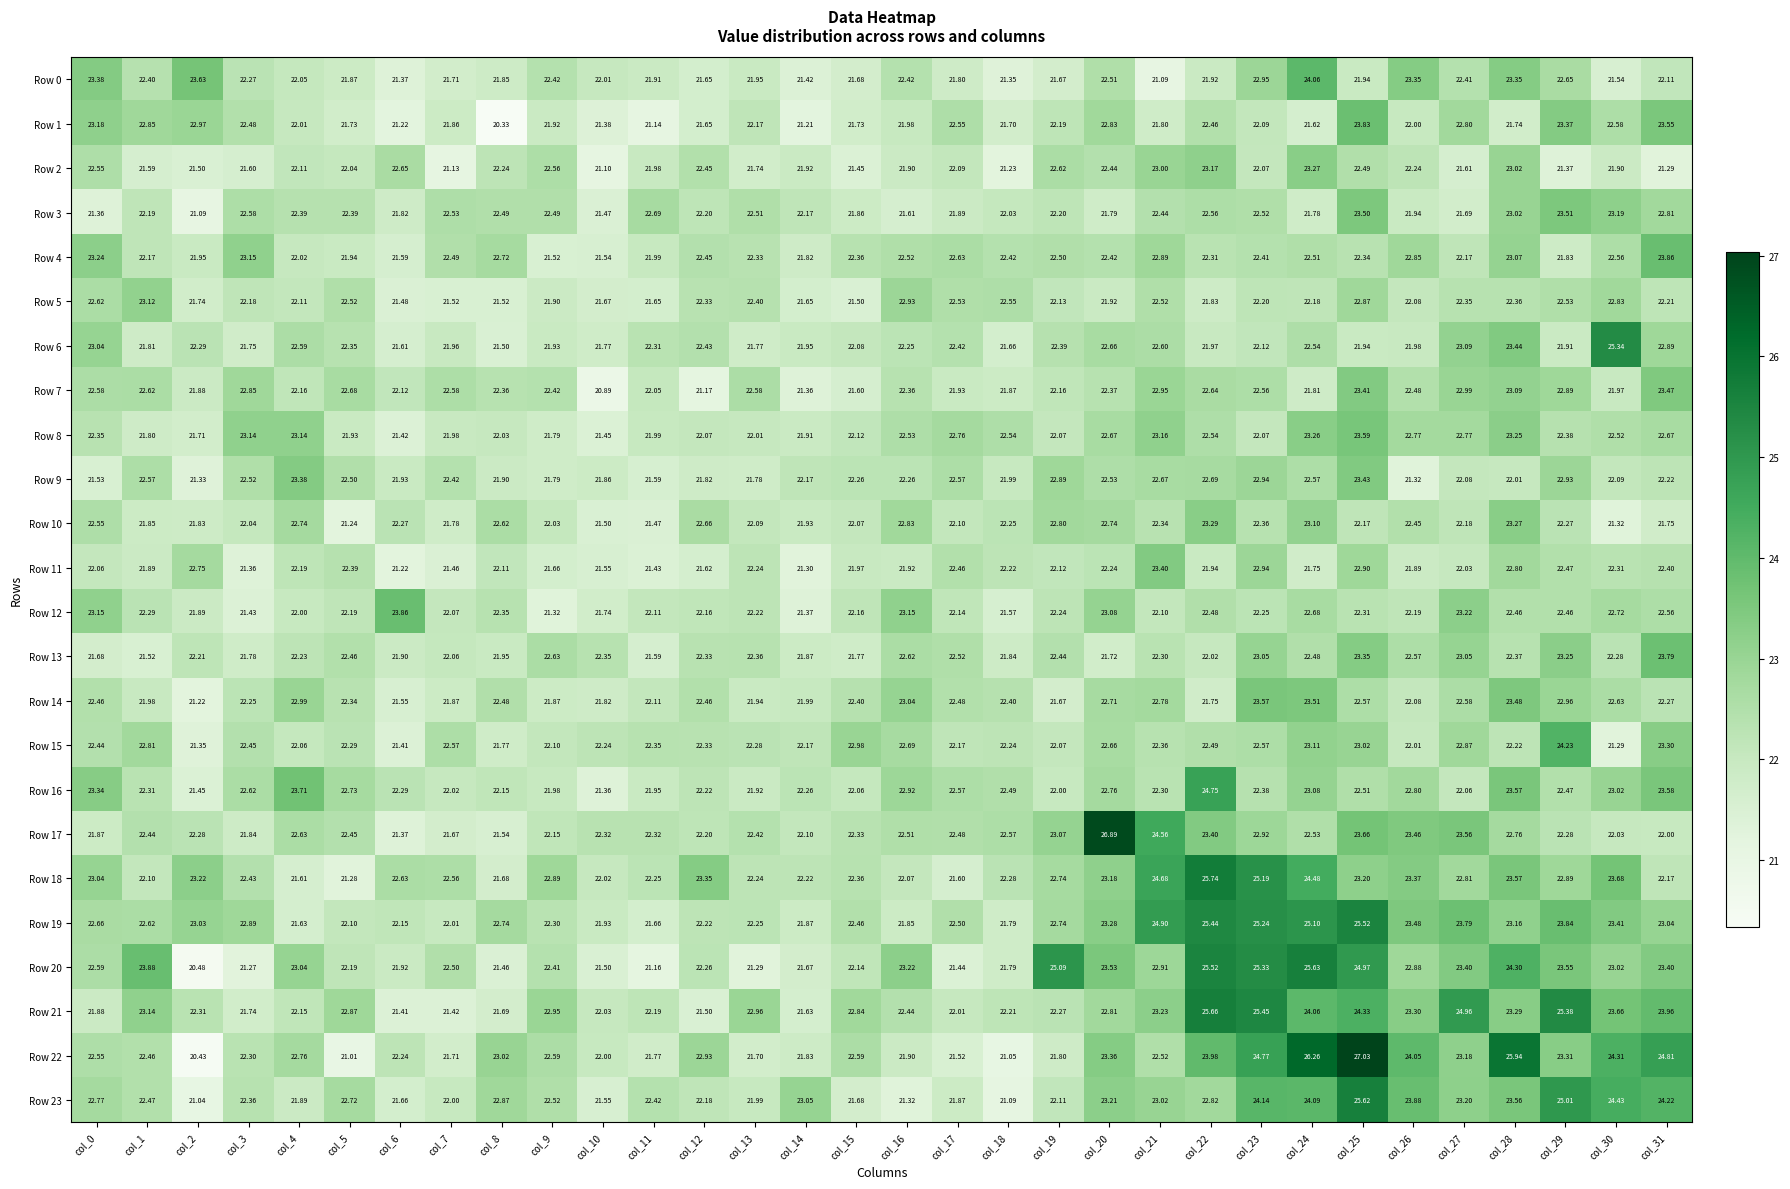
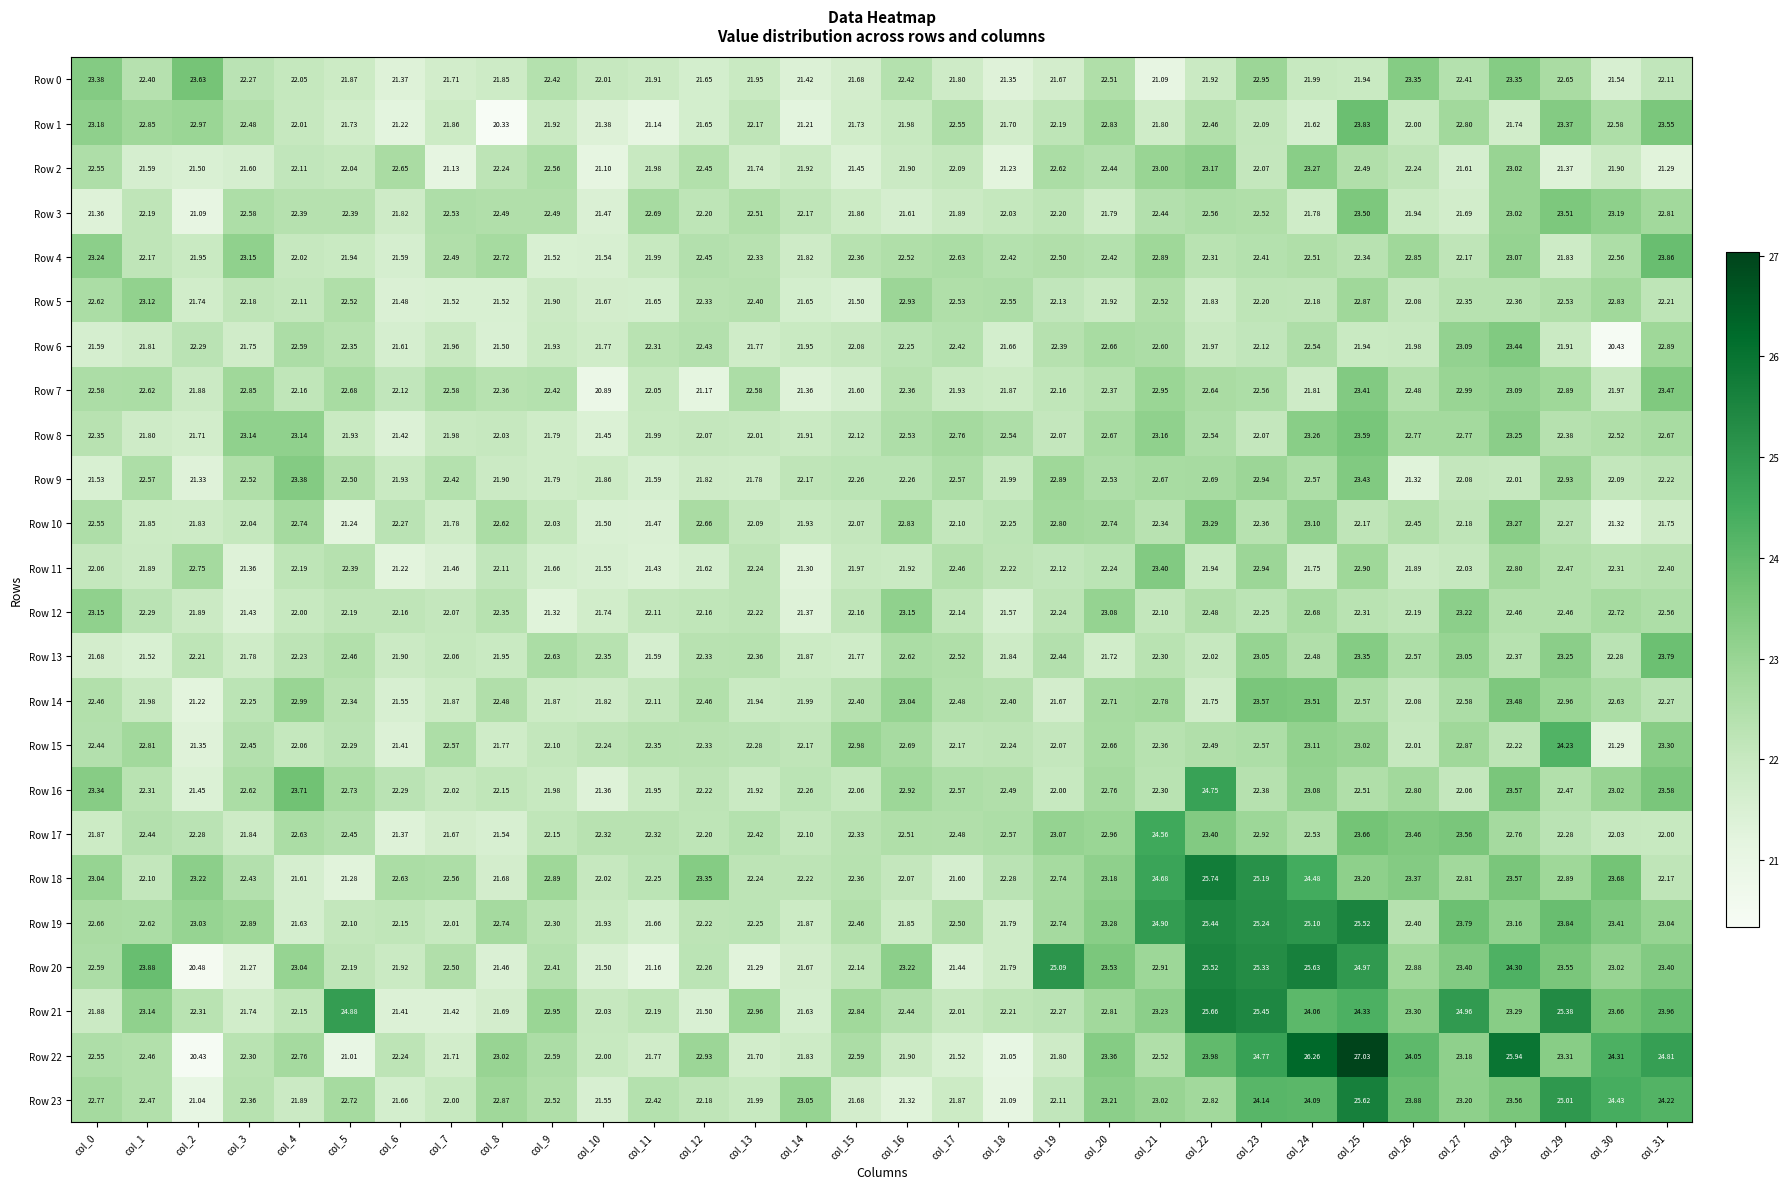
  {
    "Row 0": {
      "col_0": 23.38,
      "col_1": 22.40,
      "col_2": 23.63,
      "col_3": 22.27,
      "col_4": 22.05,
      "col_5": 21.87,
      "col_6": 21.37,
      "col_7": 21.71,
      "col_8": 21.85,
      "col_9": 22.42,
      "col_10": 22.01,
      "col_11": 21.91,
      "col_12": 21.65,
      "col_13": 21.95,
      "col_14": 21.42,
      "col_15": 21.68,
      "col_16": 22.42,
      "col_17": 21.80,
      "col_18": 21.35,
      "col_19": 21.67,
      "col_20": 22.51,
      "col_21": 21.09,
      "col_22": 21.92,
      "col_23": 22.95,
-     "col_24": 24.06,
+     "col_24": 21.99,
      "col_25": 21.94,
      "col_26": 23.35,
      "col_27": 22.41,
      "col_28": 23.35,
      "col_29": 22.65,
      "col_30": 21.54,
      "col_31": 22.11
    },
    "Row 6": {
-     "col_0": 23.04,
+     "col_0": 21.59,
      "col_1": 21.81,
      "col_2": 22.29,
      "col_3": 21.75,
      "col_4": 22.59,
      "col_5": 22.35,
      "col_6": 21.61,
      "col_7": 21.96,
      "col_8": 21.50,
      "col_9": 21.93,
      "col_10": 21.77,
      "col_11": 22.31,
      "col_12": 22.43,
      "col_13": 21.77,
      "col_14": 21.95,
      "col_15": 22.08,
      "col_16": 22.25,
      "col_17": 22.42,
      "col_18": 21.66,
      "col_19": 22.39,
      "col_20": 22.66,
      "col_21": 22.60,
      "col_22": 21.97,
      "col_23": 22.12,
      "col_24": 22.54,
      "col_25": 21.94,
      "col_26": 21.98,
      "col_27": 23.09,
      "col_28": 23.44,
      "col_29": 21.91,
-     "col_30": 25.34,
+     "col_30": 20.43,
      "col_31": 22.89
    },
    "Row 12": {
      "col_0": 23.15,
      "col_1": 22.29,
      "col_2": 21.89,
      "col_3": 21.43,
      "col_4": 22.00,
      "col_5": 22.19,
-     "col_6": 23.86,
+     "col_6": 22.16,
      "col_7": 22.07,
      "col_8": 22.35,
      "col_9": 21.32,
      "col_10": 21.74,
      "col_11": 22.11,
      "col_12": 22.16,
      "col_13": 22.22,
      "col_14": 21.37,
      "col_15": 22.16,
      "col_16": 23.15,
      "col_17": 22.14,
      "col_18": 21.57,
      "col_19": 22.24,
      "col_20": 23.08,
      "col_21": 22.10,
      "col_22": 22.48,
      "col_23": 22.25,
      "col_24": 22.68,
      "col_25": 22.31,
      "col_26": 22.19,
      "col_27": 23.22,
      "col_28": 22.46,
      "col_29": 22.46,
      "col_30": 22.72,
      "col_31": 22.56
    },
    "Row 17": {
      "col_0": 21.87,
      "col_1": 22.44,
      "col_2": 22.28,
      "col_3": 21.84,
      "col_4": 22.63,
      "col_5": 22.45,
      "col_6": 21.37,
      "col_7": 21.67,
      "col_8": 21.54,
      "col_9": 22.15,
      "col_10": 22.32,
      "col_11": 22.32,
      "col_12": 22.20,
      "col_13": 22.42,
      "col_14": 22.10,
      "col_15": 22.33,
      "col_16": 22.51,
      "col_17": 22.48,
      "col_18": 22.57,
      "col_19": 23.07,
-     "col_20": 26.89,
+     "col_20": 22.96,
      "col_21": 24.56,
      "col_22": 23.40,
      "col_23": 22.92,
      "col_24": 22.53,
      "col_25": 23.66,
      "col_26": 23.46,
      "col_27": 23.56,
      "col_28": 22.76,
      "col_29": 22.28,
      "col_30": 22.03,
      "col_31": 22.00
    },
    "Row 19": {
      "col_0": 22.66,
      "col_1": 22.62,
      "col_2": 23.03,
      "col_3": 22.89,
      "col_4": 21.63,
      "col_5": 22.10,
      "col_6": 22.15,
      "col_7": 22.01,
      "col_8": 22.74,
      "col_9": 22.30,
      "col_10": 21.93,
      "col_11": 21.66,
      "col_12": 22.22,
      "col_13": 22.25,
      "col_14": 21.87,
      "col_15": 22.46,
      "col_16": 21.85,
      "col_17": 22.50,
      "col_18": 21.79,
      "col_19": 22.74,
      "col_20": 23.28,
      "col_21": 24.90,
      "col_22": 25.44,
      "col_23": 25.24,
      "col_24": 25.10,
      "col_25": 25.52,
-     "col_26": 23.48,
+     "col_26": 22.40,
      "col_27": 23.79,
      "col_28": 23.16,
      "col_29": 23.84,
      "col_30": 23.41,
      "col_31": 23.04
    },
    "Row 21": {
      "col_0": 21.88,
      "col_1": 23.14,
      "col_2": 22.31,
      "col_3": 21.74,
      "col_4": 22.15,
-     "col_5": 22.87,
+     "col_5": 24.88,
      "col_6": 21.41,
      "col_7": 21.42,
      "col_8": 21.69,
      "col_9": 22.95,
      "col_10": 22.03,
      "col_11": 22.19,
      "col_12": 21.50,
      "col_13": 22.96,
      "col_14": 21.63,
      "col_15": 22.84,
      "col_16": 22.44,
      "col_17": 22.01,
      "col_18": 22.21,
      "col_19": 22.27,
      "col_20": 22.81,
      "col_21": 23.23,
      "col_22": 25.66,
      "col_23": 25.45,
      "col_24": 24.06,
      "col_25": 24.33,
      "col_26": 23.30,
      "col_27": 24.96,
      "col_28": 23.29,
      "col_29": 25.38,
      "col_30": 23.66,
      "col_31": 23.96
    }
  }
